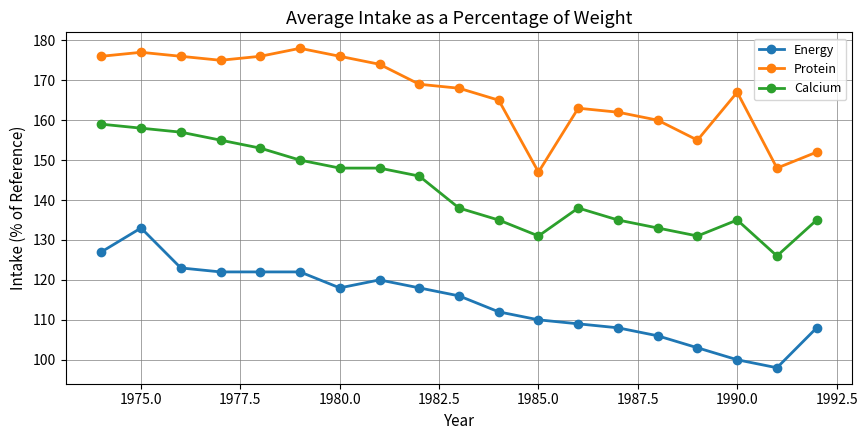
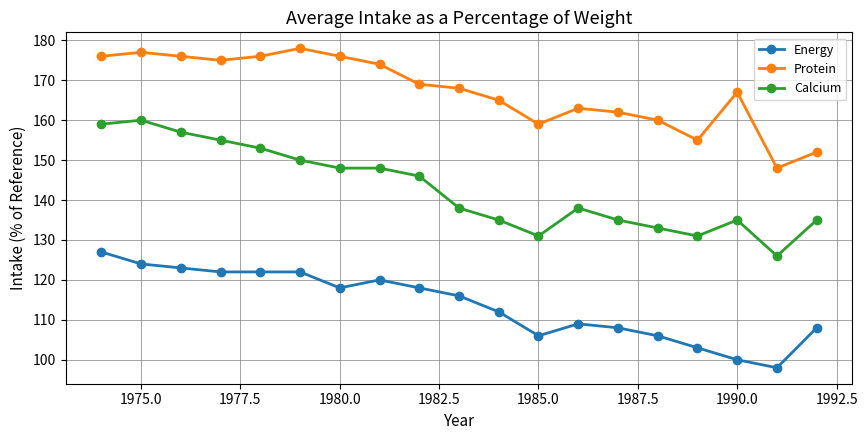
  {
    "Energy": {
-     "1975.0": 133,
+     "1975.0": 124,
      "1980.0": 118,
-     "1985.0": 110,
+     "1985.0": 106,
      "1990.0": 100
    },
    "Protein": {
      "1975.0": 177,
      "1980.0": 176,
-     "1985.0": 147,
+     "1985.0": 159,
      "1990.0": 167
    },
    "Calcium": {
-     "1975.0": 158,
+     "1975.0": 160,
      "1980.0": 148,
      "1985.0": 131,
      "1990.0": 135
    }
  }
